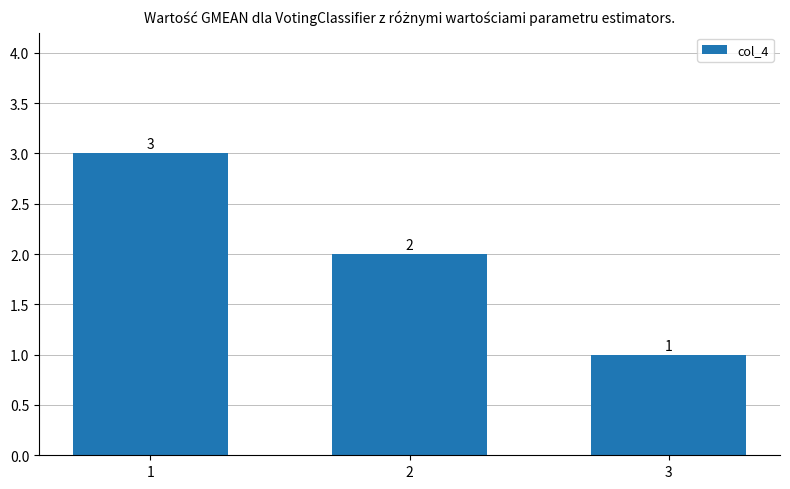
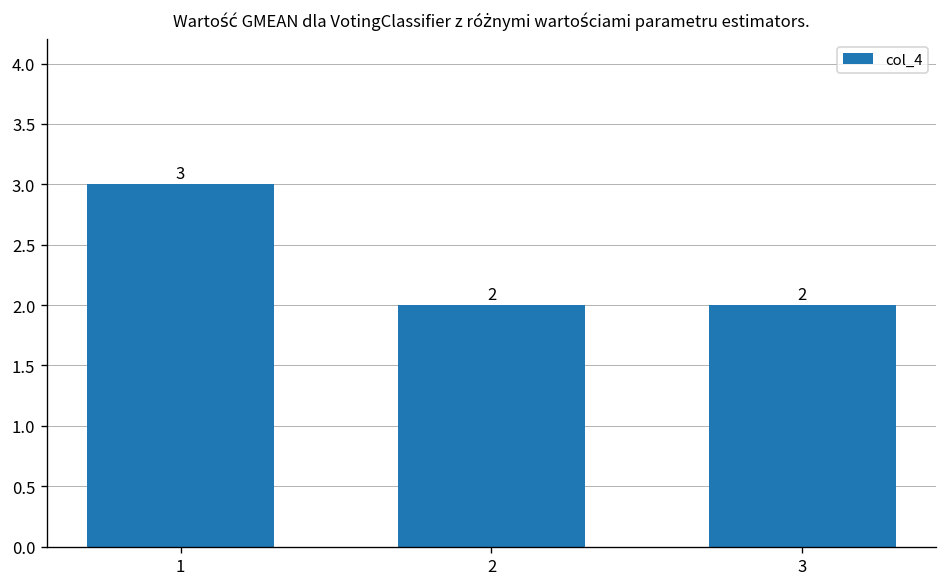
  {
    "1": 3,
    "2": 2,
-   "3": 1
+   "3": 2
  }
